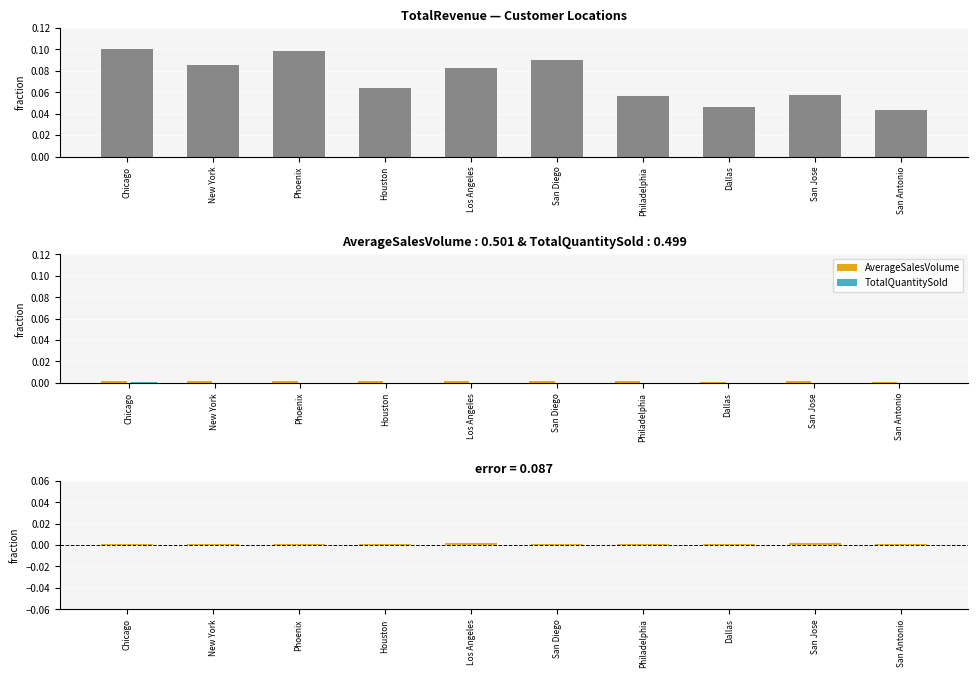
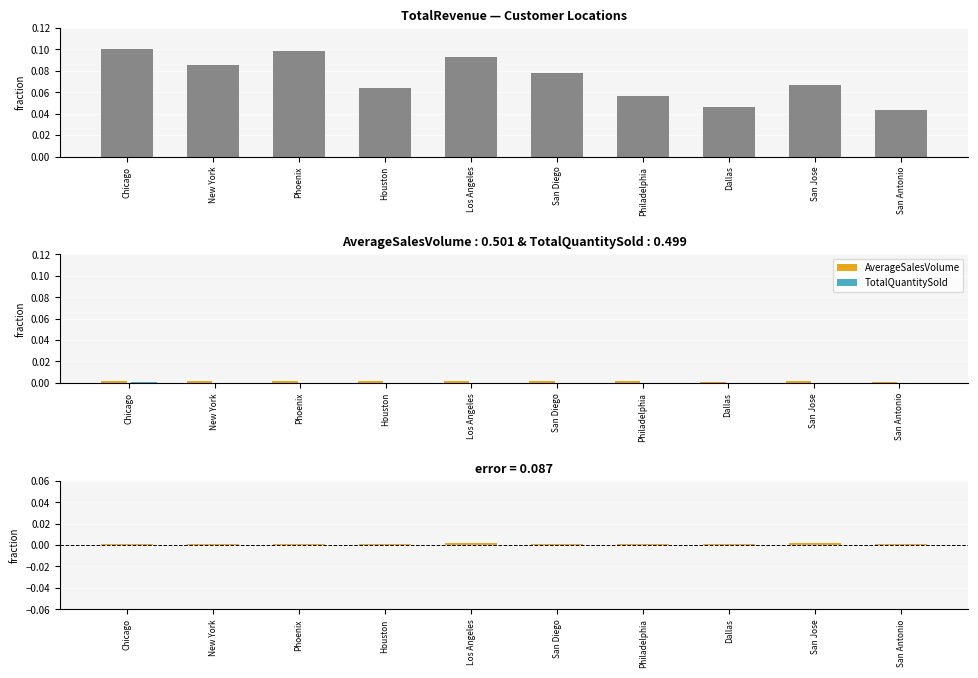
  {
    "TotalRevenue — Customer Locations": {
      "Chicago": 0.100,
      "New York": 0.085,
      "Phoenix": 0.099,
      "Houston": 0.064,
-     "Los Angeles": 0.082,
-     "San Diego": 0.090,
+     "Los Angeles": 0.093,
+     "San Diego": 0.078,
      "Philadelphia": 0.057,
      "Dallas": 0.047,
-     "San Jose": 0.057,
+     "San Jose": 0.067,
      "San Antonio": 0.043
    }
  }
